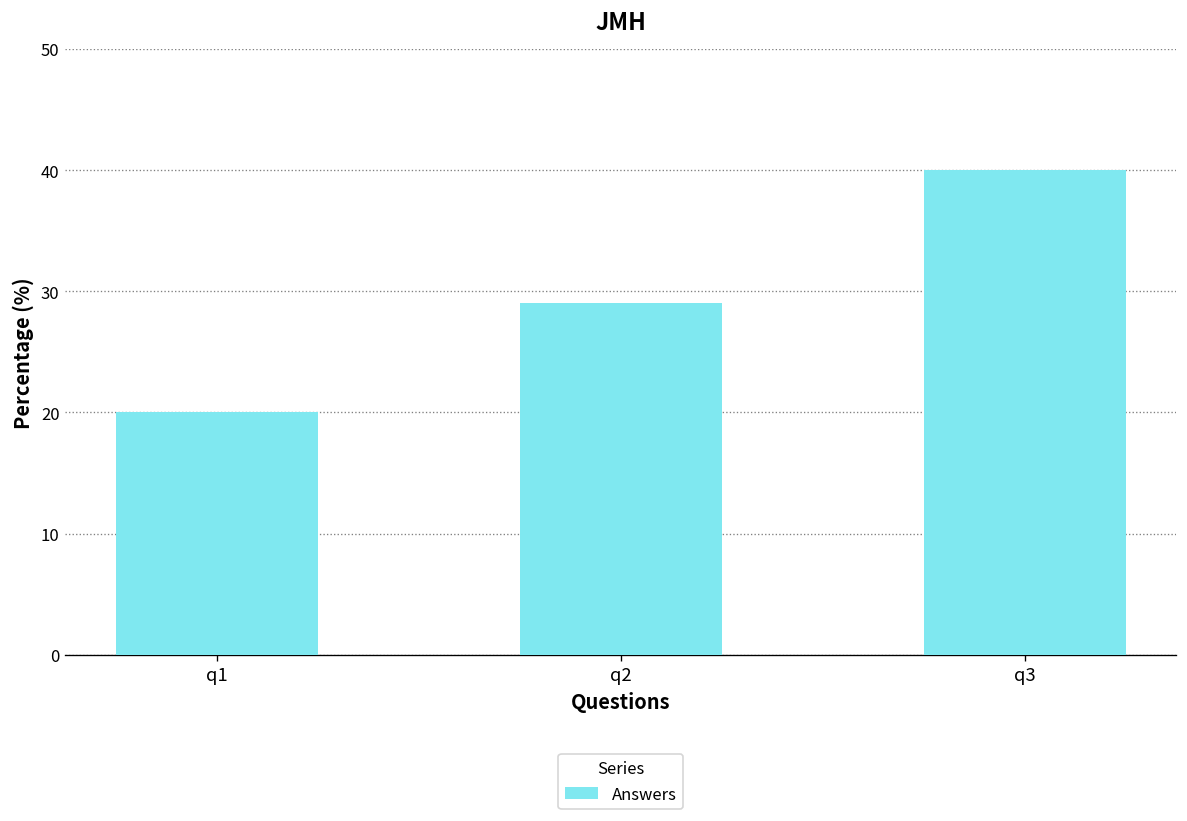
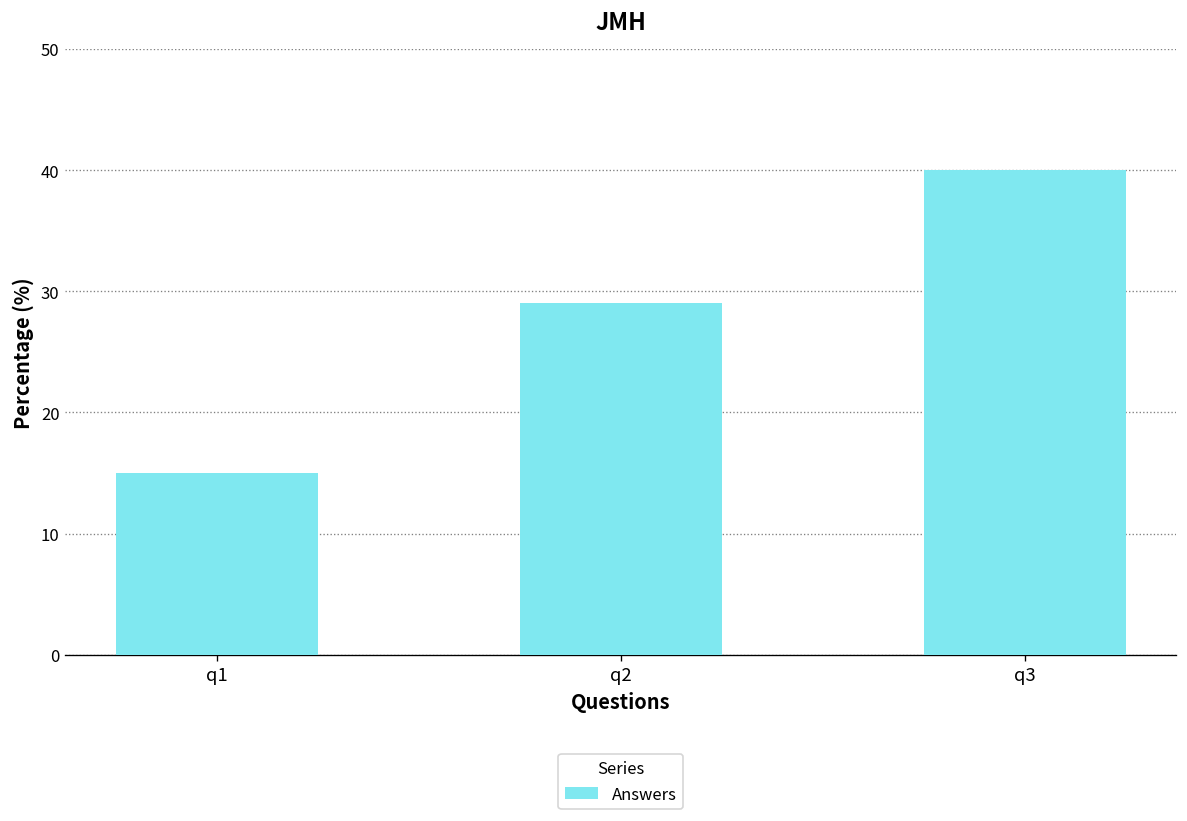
  {
-   "q1": 20,
+   "q1": 15,
    "q2": 29,
    "q3": 40
  }
